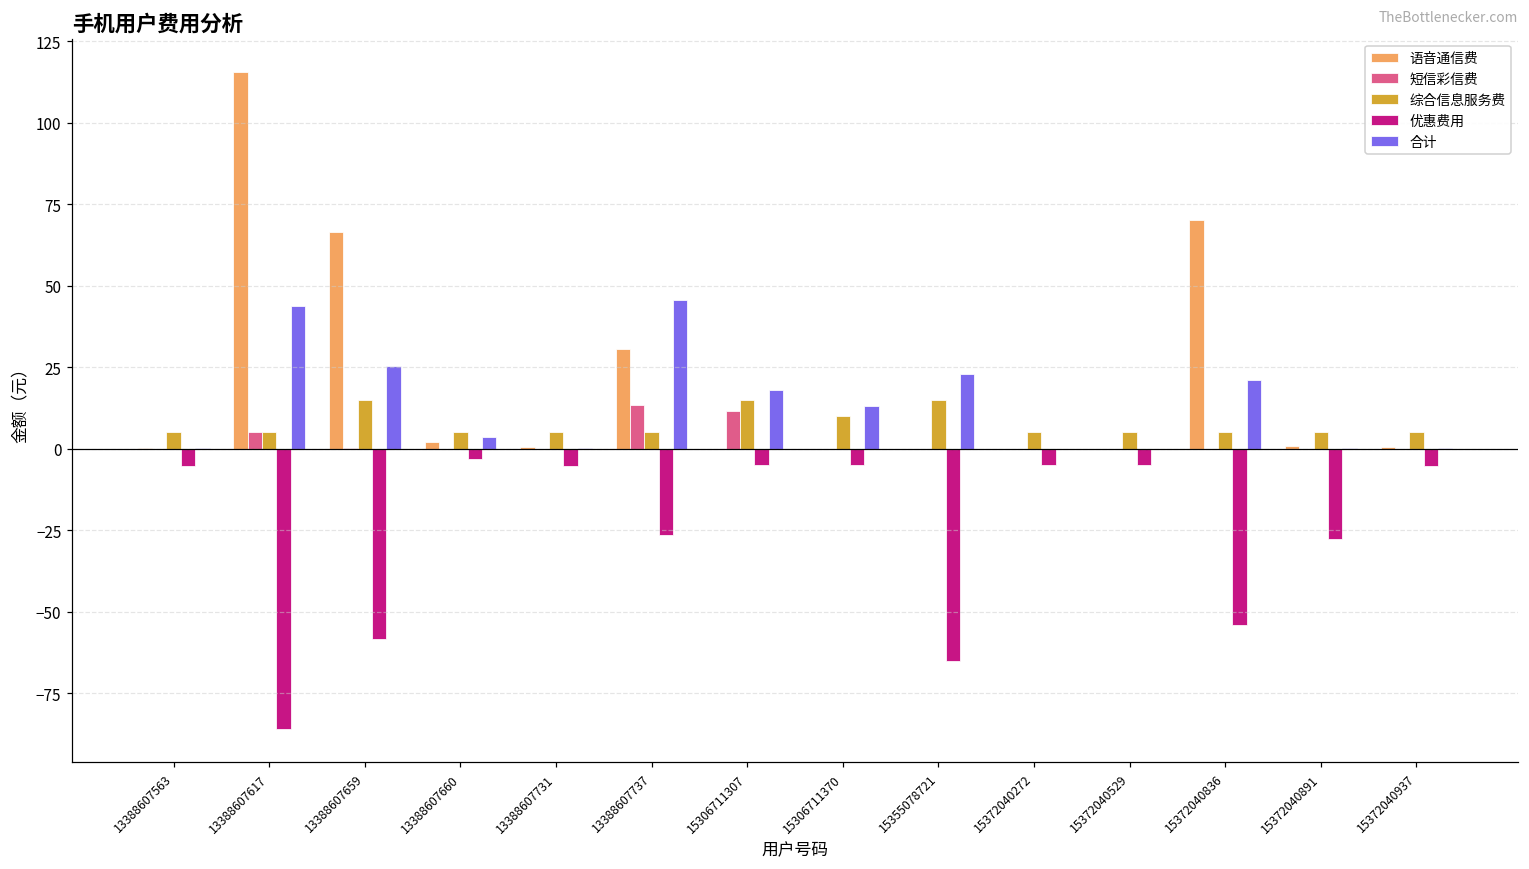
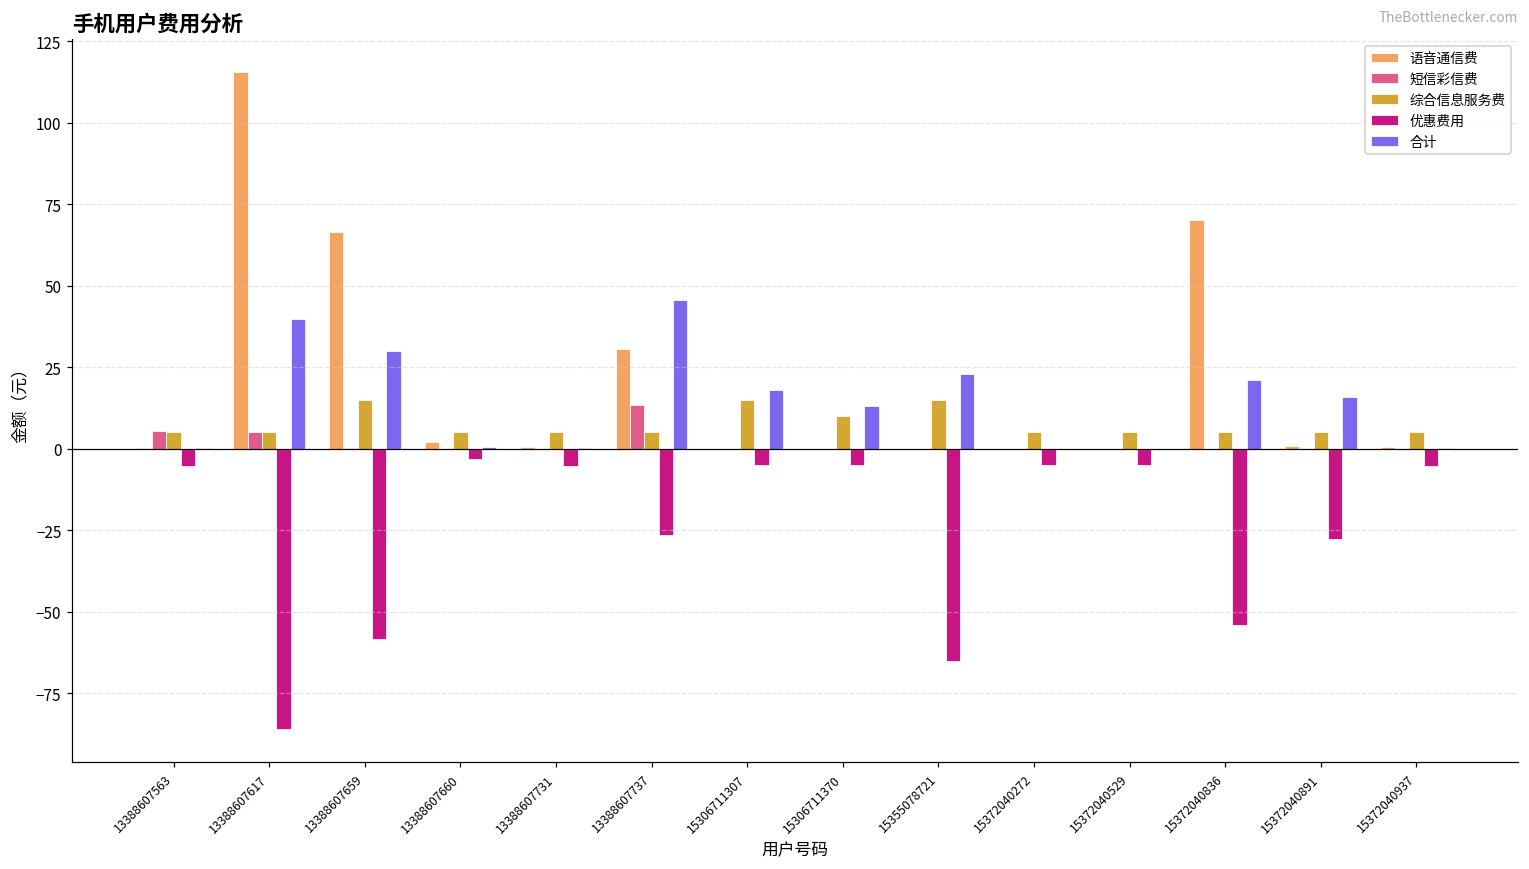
  {
    "短信彩信费": {
-     "13388607563": 0,
+     "13388607563": 6,
      "13388607617": 5,
      "13388607660": 0,
      "13388607731": 0,
      "13388607737": 13,
-     "15306711307": 12,
+     "15306711307": 0,
      "15306711370": 0,
      "15355078721": 0,
      "15372040272": 0,
      "15372040529": 0,
      "15372040836": 0,
      "15372040891": 0,
      "15372040937": 0
    },
    "优惠费用": {
      "13388607563": -5,
      "13388607617": -86,
      "13388607659": -58,
      "13388607660": -3,
      "13388607731": -5,
      "13388607737": -26,
      "15306711307": -5,
      "15306711370": -5,
      "15355078721": -65,
      "15372040272": -5,
      "15372040529": -5,
      "15372040836": -54,
      "15372040891": -28,
      "15372040937": -5
    },
    "合计": {
-     "13388607617": 44,
-     "13388607659": 25,
-     "13388607660": 4,
+     "13388607617": 40,
+     "13388607659": 30,
+     "13388607660": 1,
      "13388607737": 46,
      "15306711307": 18,
      "15306711370": 13,
      "15355078721": 23,
      "15372040272": 0,
      "15372040529": 0,
      "15372040836": 21,
-     "15372040891": 0
+     "15372040891": 16
    }
  }
